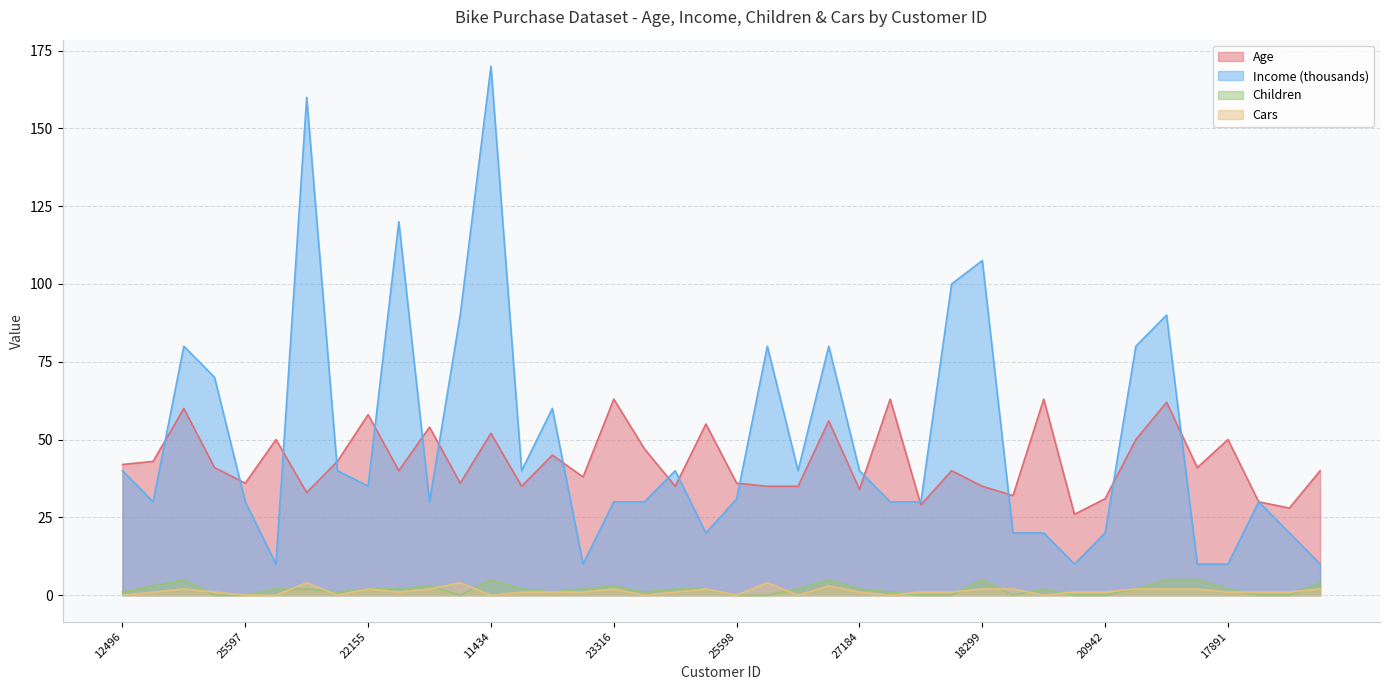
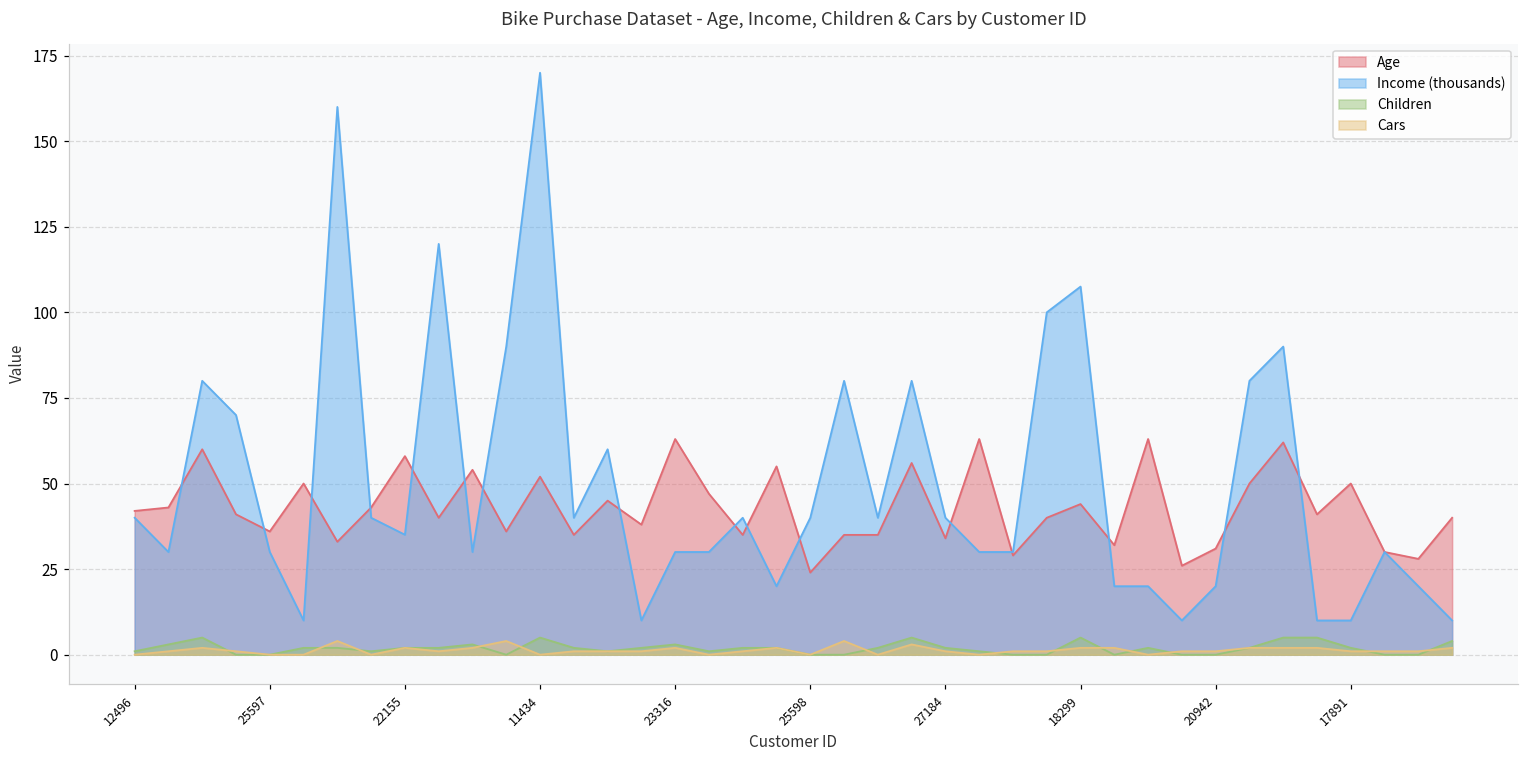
  {
    "Age": {
      "12496": 42,
      "25597": 36,
      "22155": 58,
      "11434": 52,
      "23316": 63,
-     "25598": 36,
+     "25598": 24,
      "27184": 34,
-     "18299": 35,
+     "18299": 44,
      "20942": 31,
      "17891": 50
    },
    "Income (thousands)": {
      "12496": 40,
      "25597": 30,
      "22155": 35,
      "11434": 170,
      "23316": 30,
-     "25598": 31,
+     "25598": 40,
      "27184": 40,
      "18299": 108,
      "20942": 20,
      "17891": 10
    }
  }
